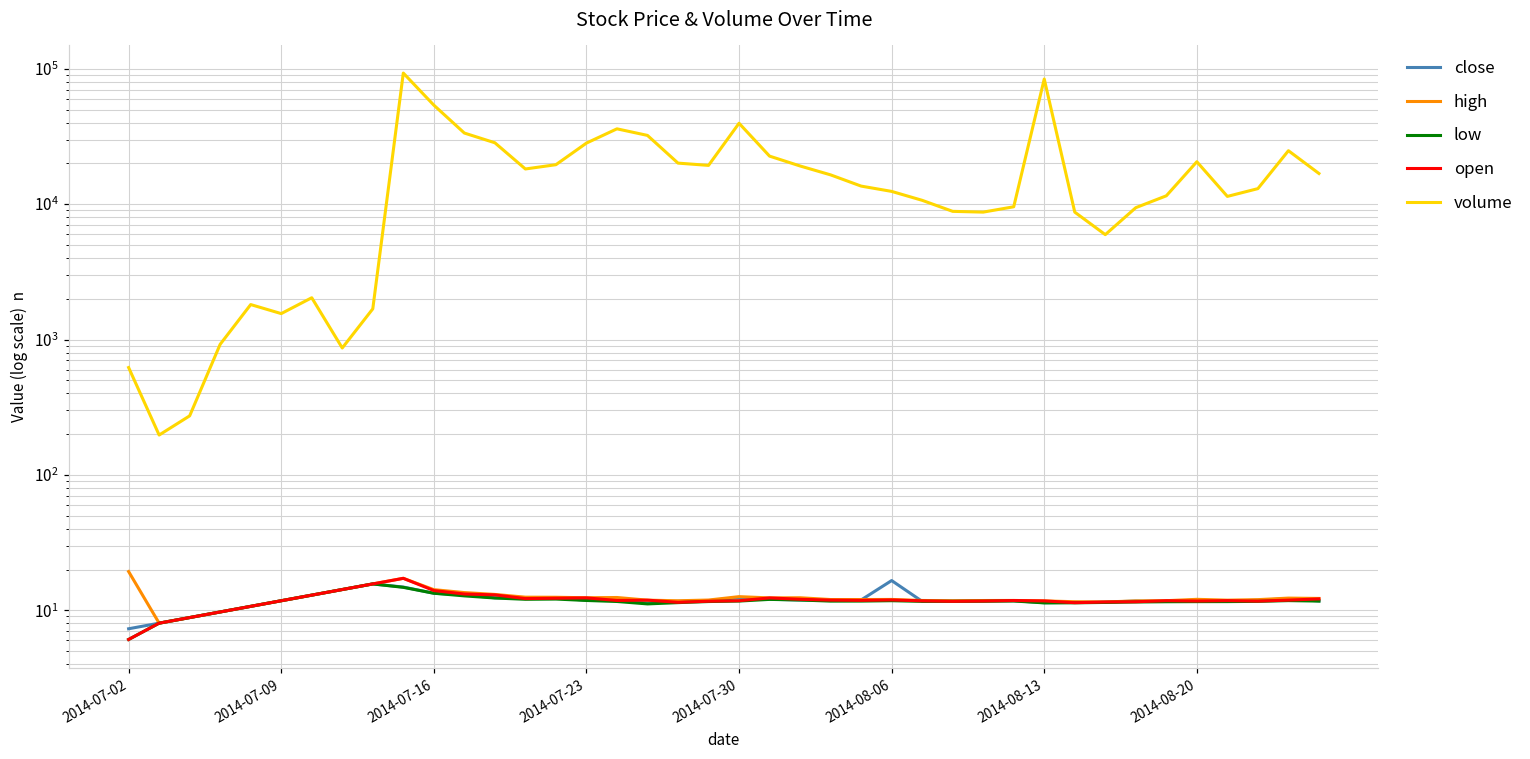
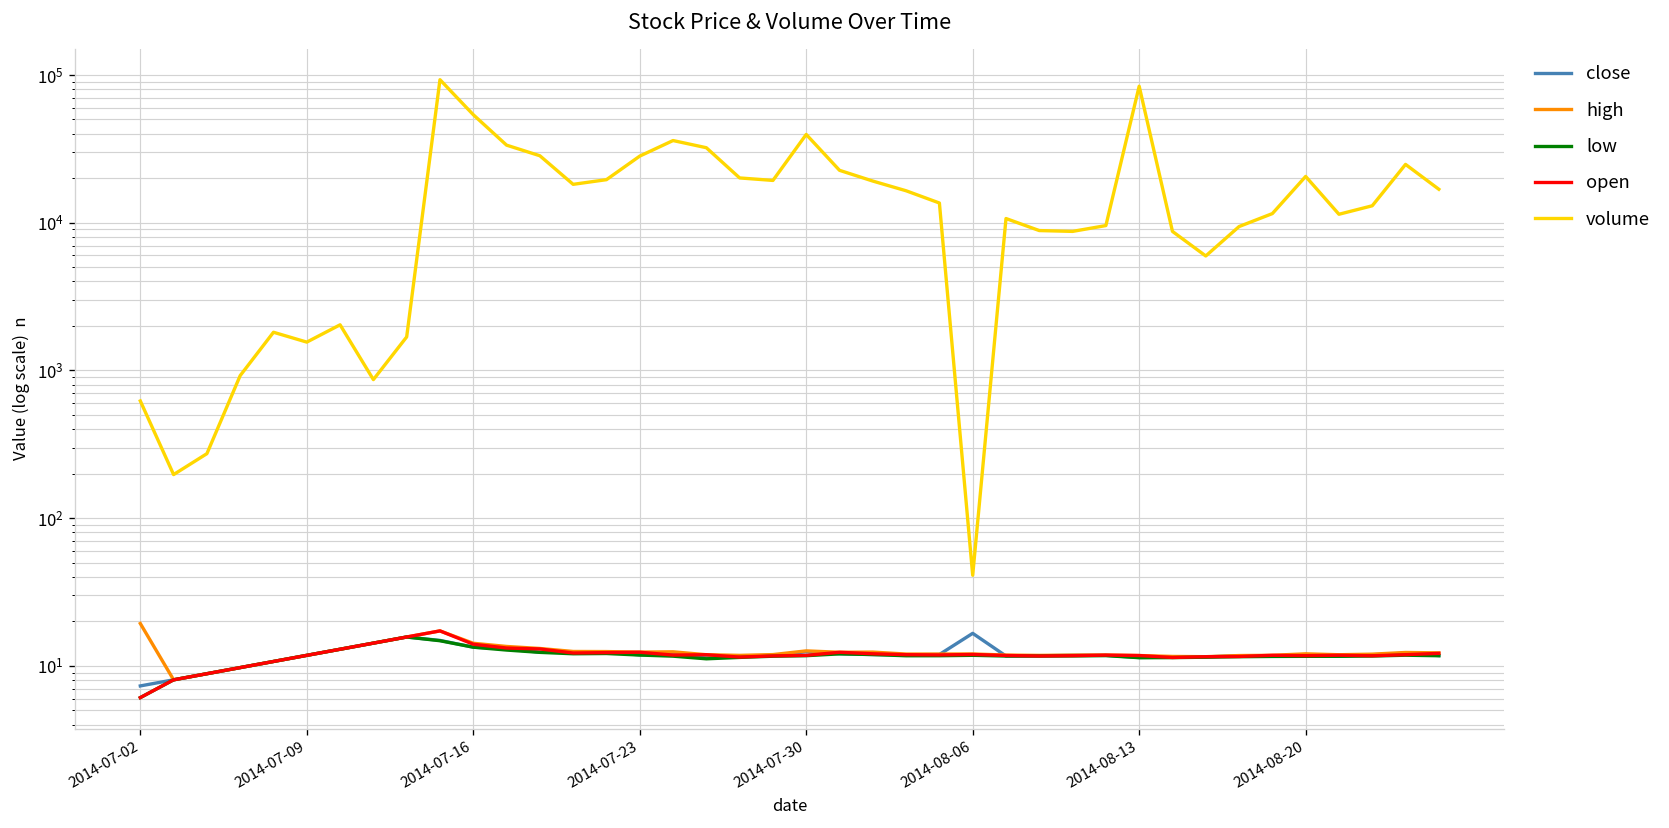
  {
    "close": {
      "2014-07-02": 7,
      "2014-08-06": 17
    },
    "high": {
      "2014-07-02": 19
    },
    "volume": {
      "2014-07-02": 600,
      "2014-07-09": 1600,
      "2014-07-16": 50000,
      "2014-07-23": 28000,
      "2014-07-30": 40000,
-     "2014-08-06": 12000,
+     "2014-08-06": 41,
      "2014-08-13": 80000,
      "2014-08-20": 21000
    }
  }
